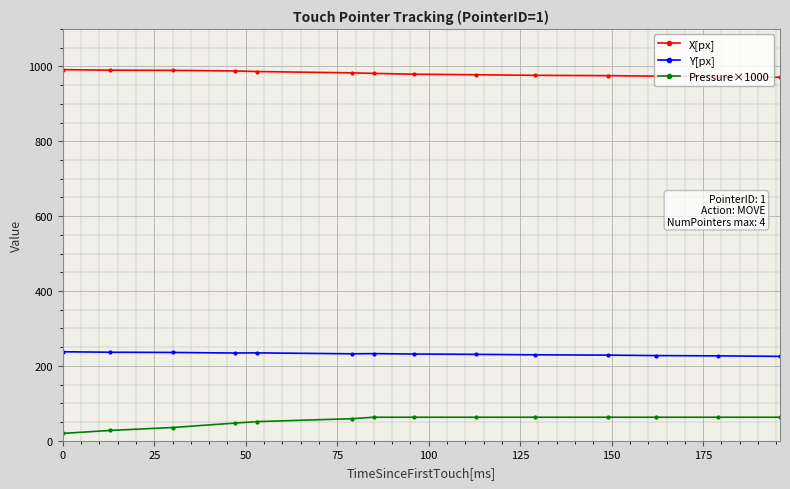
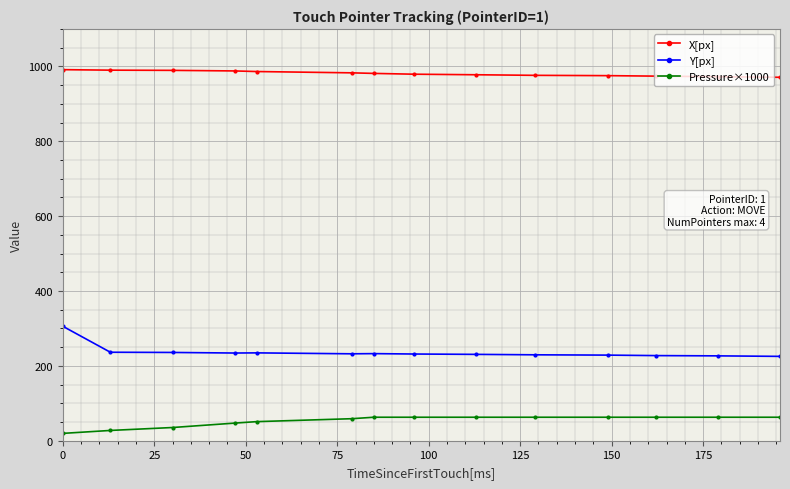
  {
    "X[px]": {
      "0": 990
    },
    "Y[px]": {
-     "0": 240
+     "0": 310
    },
    "Pressure×1000": {
      "0": 20
    }
  }
